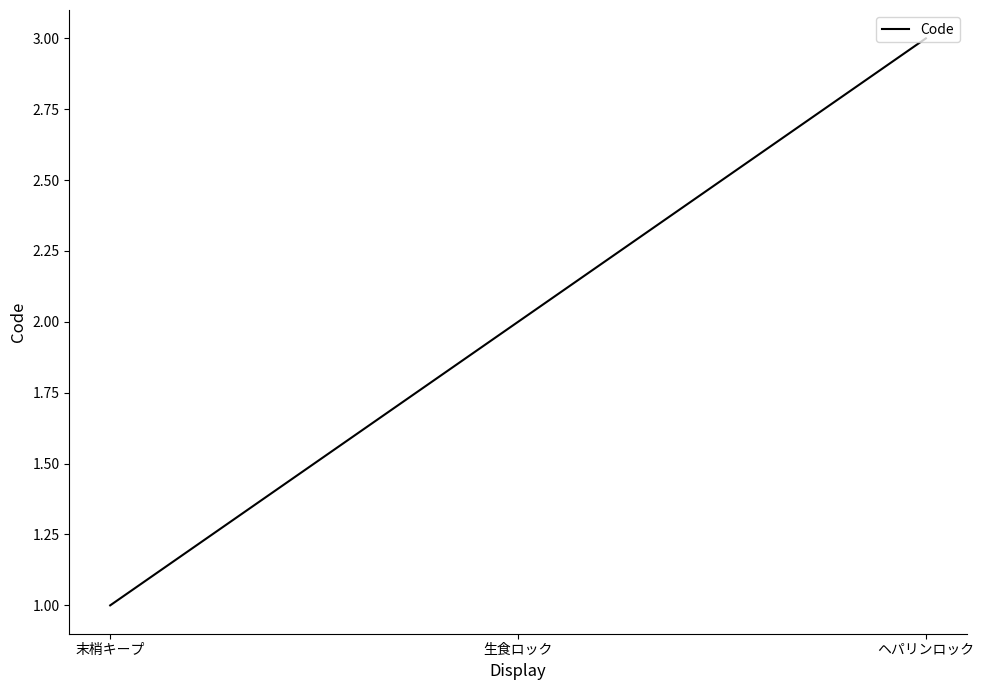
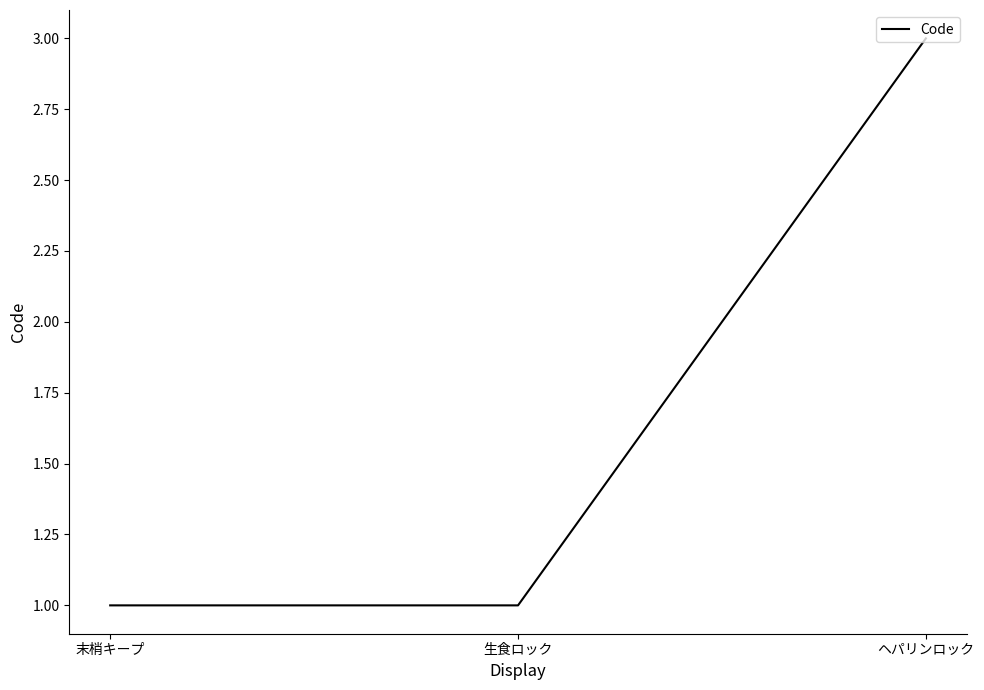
  {
    "末梢キープ": 1,
-   "生食ロック": 2
+   "生食ロック": 1
  }
